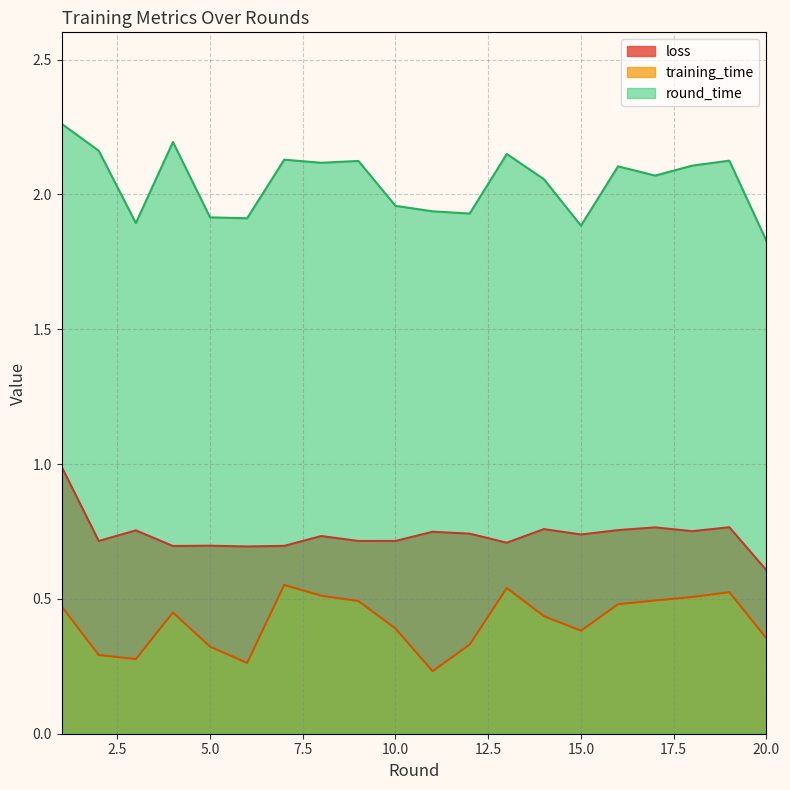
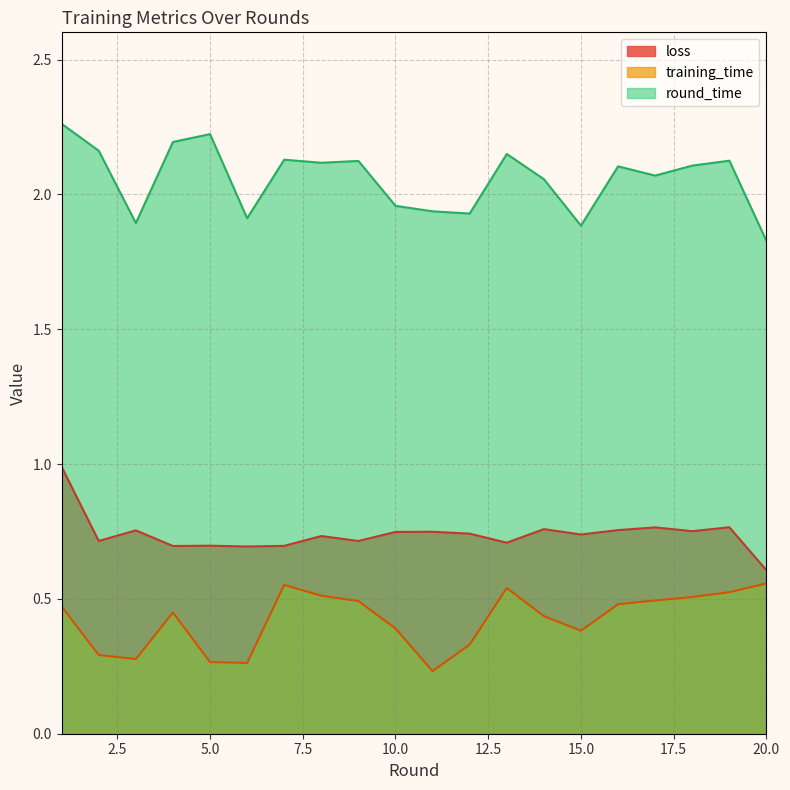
  {
    "loss": {
      "5.0": 0.70,
-     "10.0": 0.71,
+     "10.0": 0.75,
      "15.0": 0.74,
      "20.0": 0.61
    },
    "training_time": {
-     "5.0": 0.32,
+     "5.0": 0.27,
      "10.0": 0.39,
      "15.0": 0.38,
-     "20.0": 0.35
+     "20.0": 0.56
    },
    "round_time": {
-     "5.0": 1.92,
+     "5.0": 2.22,
      "10.0": 1.96,
      "15.0": 1.88,
      "20.0": 1.83
    }
  }
